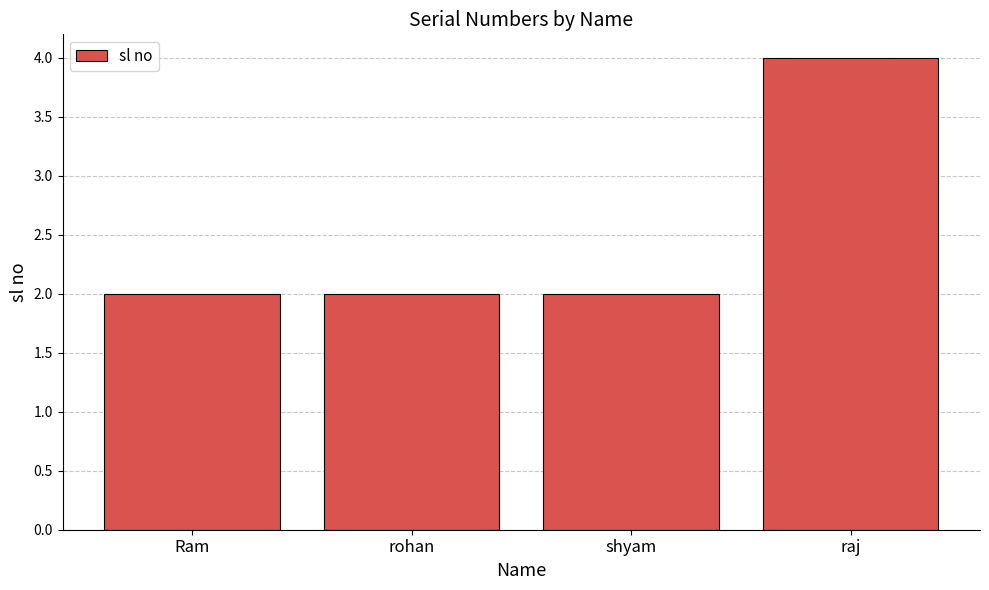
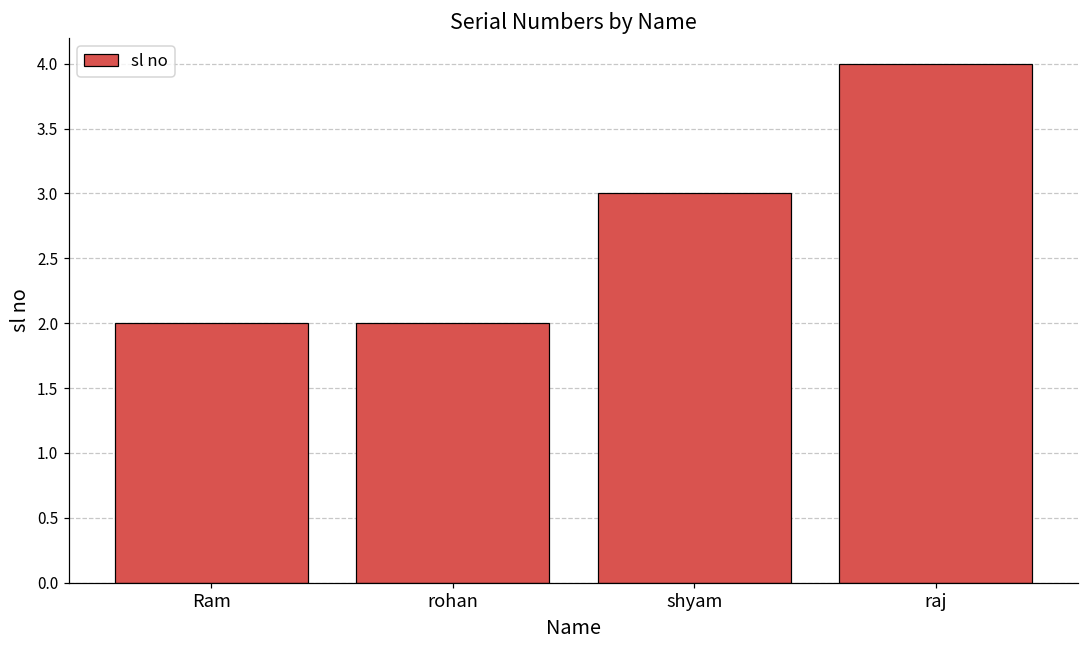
  {
    "Ram": 2,
    "rohan": 2,
-   "shyam": 2,
+   "shyam": 3,
    "raj": 4
  }
